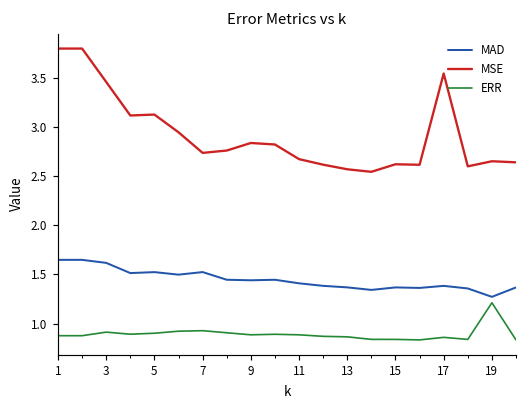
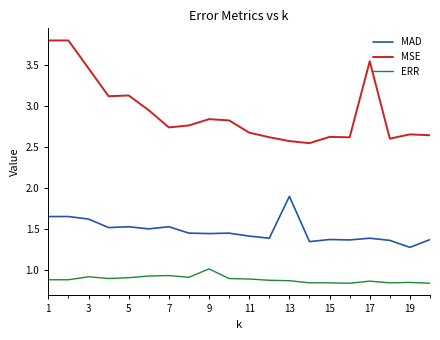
  {
    "MAD": {
      "1": 1.6,
      "3": 1.6,
      "5": 1.5,
      "7": 1.5,
      "9": 1.4,
      "11": 1.4,
-     "13": 1.4,
+     "13": 1.9,
      "15": 1.4,
      "17": 1.4,
      "19": 1.3
    },
    "MSE": {
      "1": 3.8,
      "3": 3.5,
      "5": 3.1,
      "7": 2.7,
      "9": 2.8,
      "11": 2.7,
      "13": 2.6,
      "15": 2.6,
      "17": 3.5,
      "19": 2.6
    },
    "ERR": {
      "1": 0.9,
      "3": 0.9,
      "5": 0.9,
      "7": 0.9,
-     "9": 0.9,
+     "9": 1.0,
      "11": 0.9,
      "13": 0.9,
      "15": 0.8,
      "17": 0.9,
-     "19": 1.2
+     "19": 0.8
    }
  }
